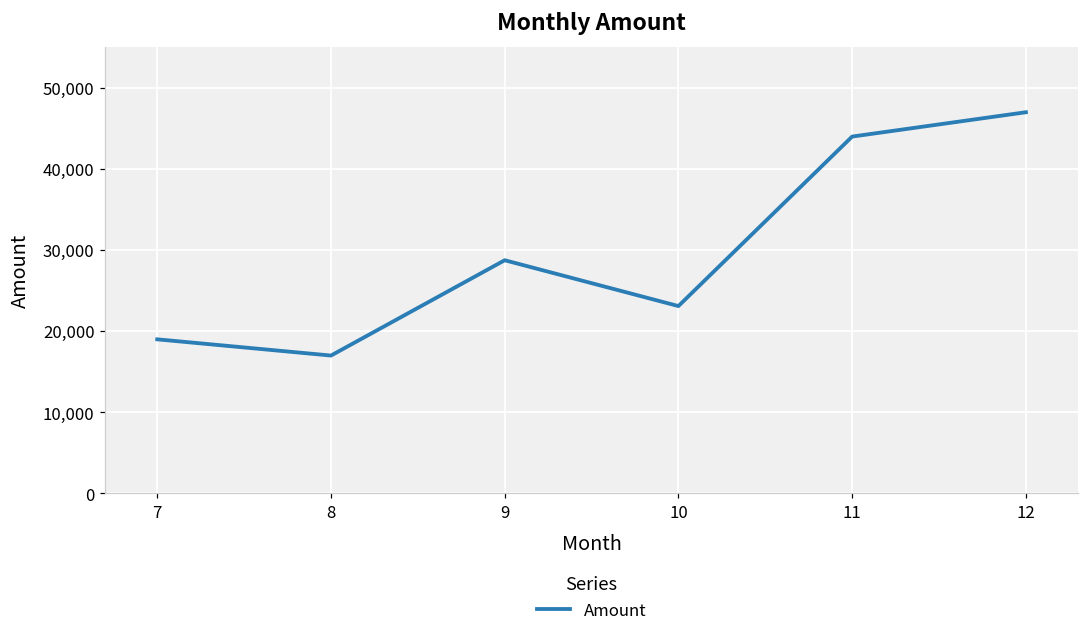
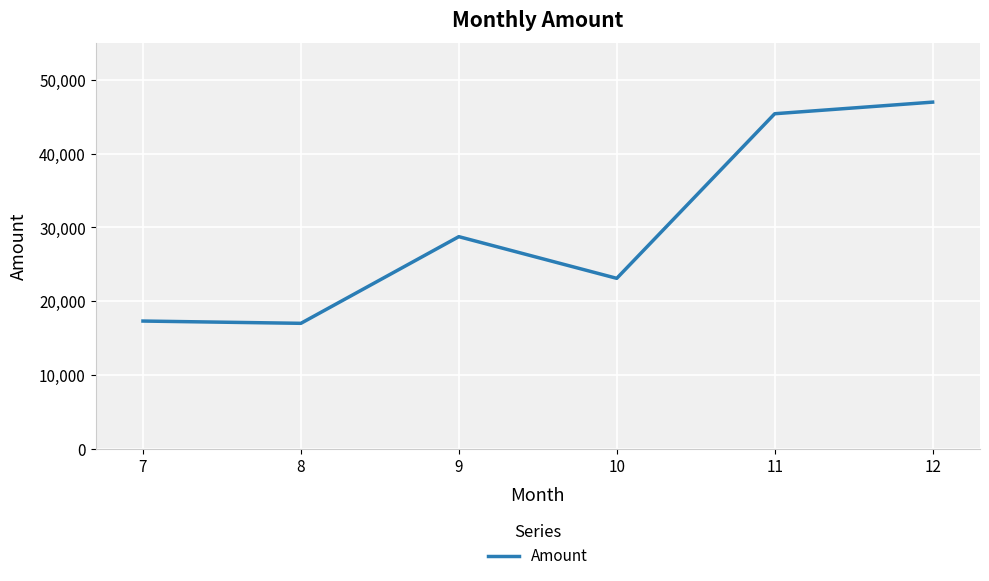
  {
-   "7": "19,000",
+   "7": "17,000",
    "8": "17,000",
    "9": "29,000",
    "10": "23,000",
-   "11": "44,000",
+   "11": "45,000",
    "12": "47,000"
  }
